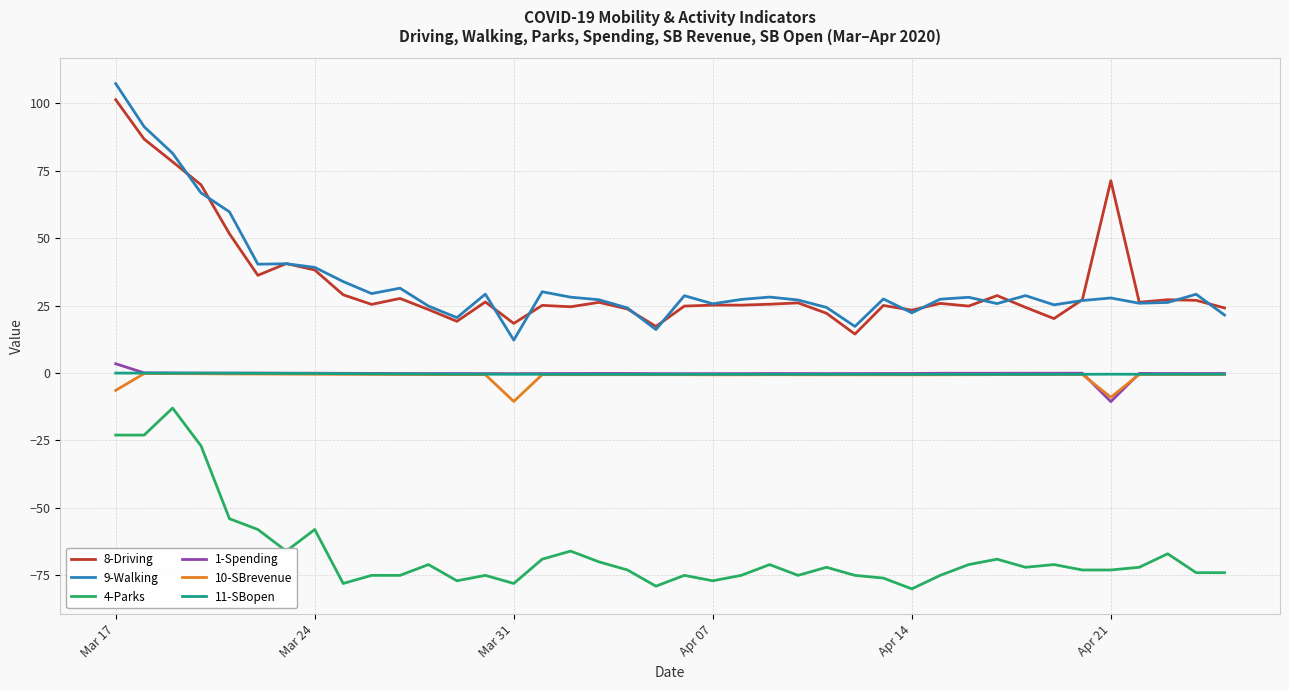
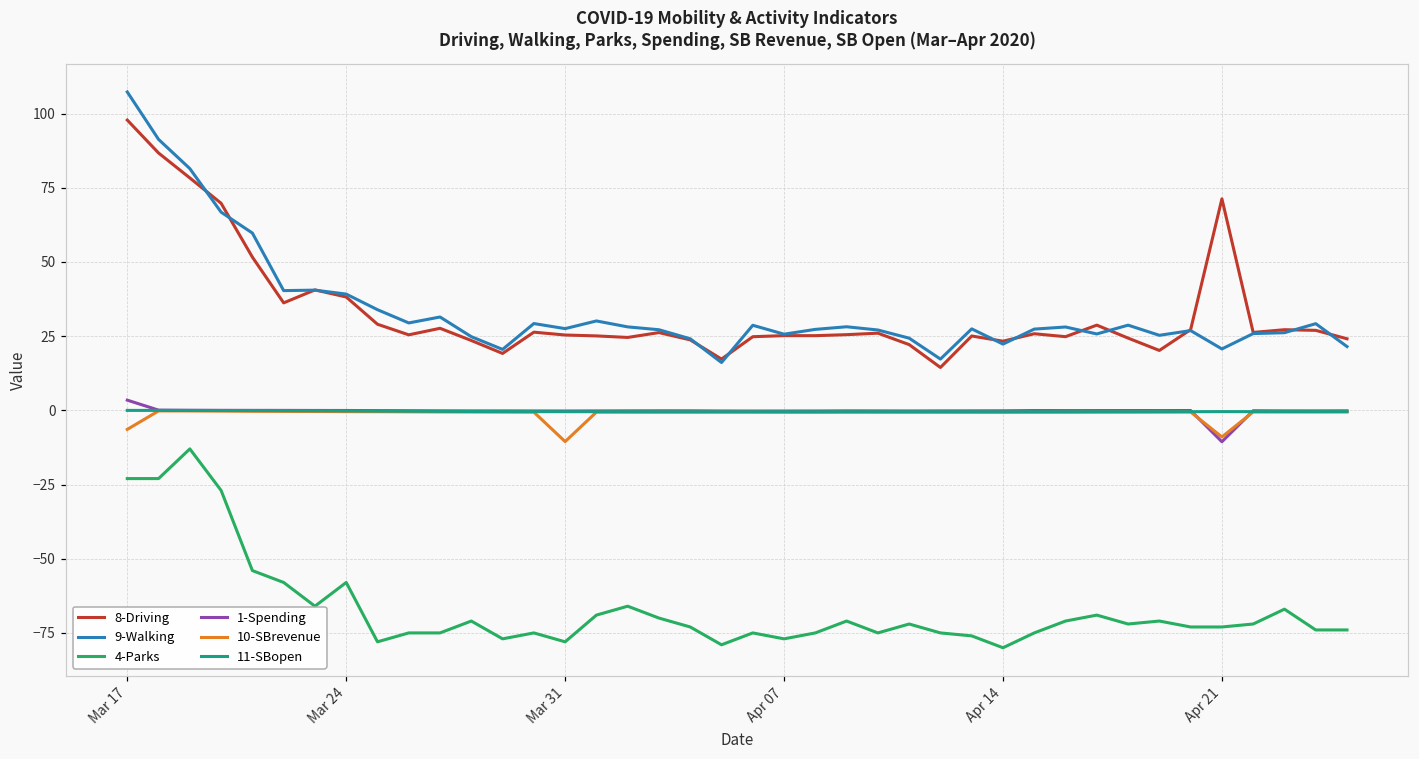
  {
    "8-Driving": {
-     "Mar 17": 101,
+     "Mar 17": 98,
      "Mar 24": 38,
-     "Mar 31": 18,
+     "Mar 31": 25,
      "Apr 14": 23,
      "Apr 21": 71
    },
    "9-Walking": {
      "Mar 17": 107,
      "Mar 24": 39,
-     "Mar 31": 12,
+     "Mar 31": 28,
      "Apr 14": 22,
-     "Apr 21": 28
+     "Apr 21": 21
    },
    "1-Spending": {
      "Mar 17": 3,
      "Apr 21": -11
    },
    "10-SBrevenue": {
      "Mar 17": -6,
      "Mar 31": -11,
      "Apr 21": -9
    }
  }
